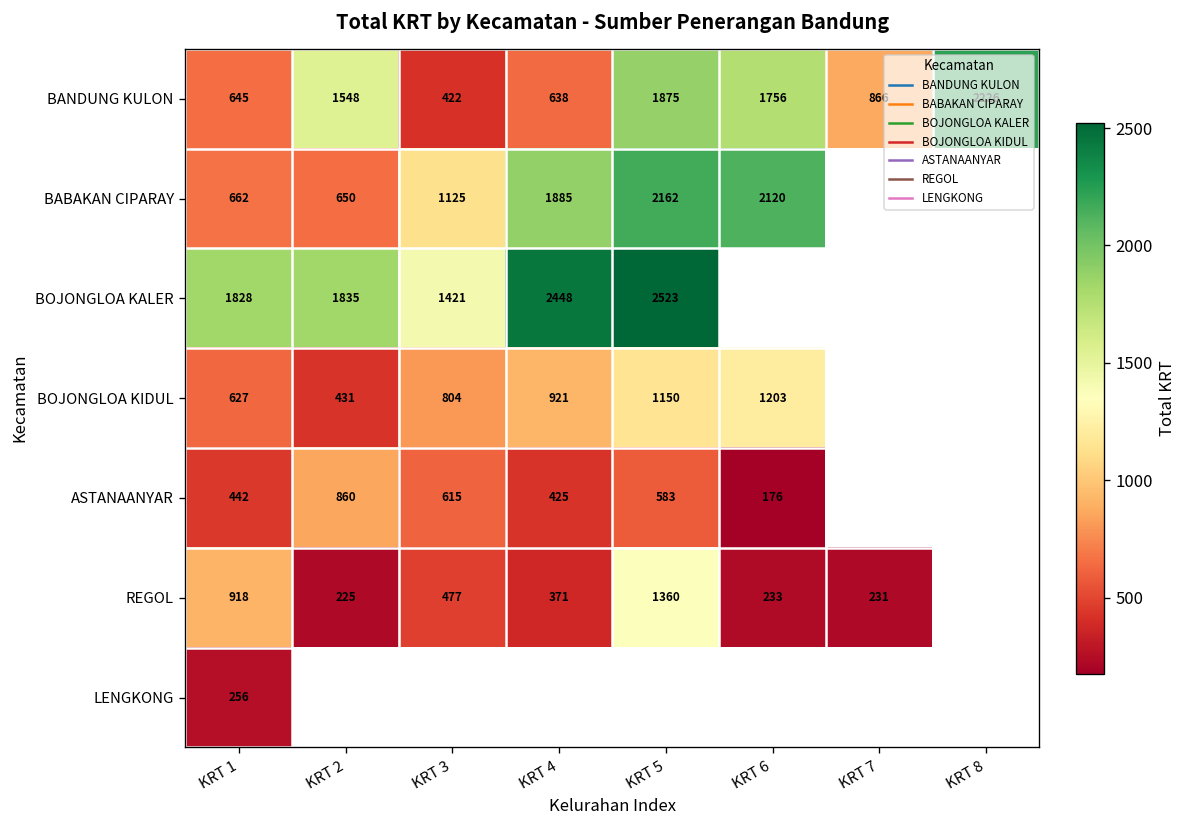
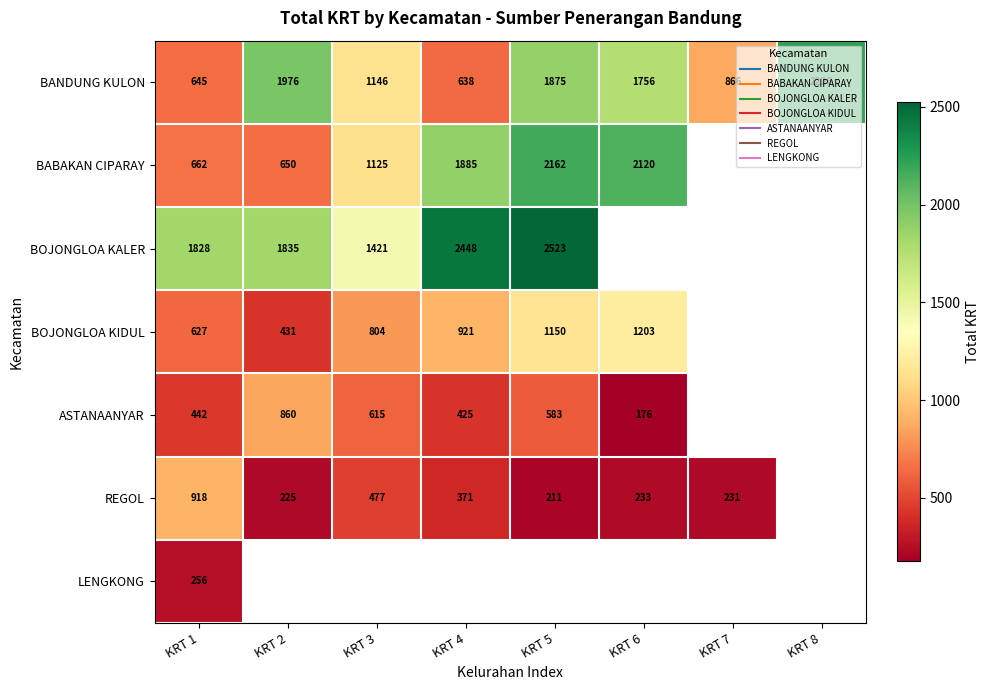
  {
    "BANDUNG KULON": {
      "KRT 1": 645,
-     "KRT 2": 1548,
-     "KRT 3": 422,
+     "KRT 2": 1976,
+     "KRT 3": 1146,
      "KRT 4": 638,
      "KRT 5": 1875,
      "KRT 6": 1756
    },
    "BABAKAN CIPARAY": {
      "KRT 1": 662,
      "KRT 2": 650,
      "KRT 3": 1125,
      "KRT 4": 1885,
      "KRT 5": 2162,
      "KRT 6": 2120
    },
    "BOJONGLOA KALER": {
      "KRT 1": 1828,
      "KRT 2": 1835,
      "KRT 3": 1421,
      "KRT 4": 2448,
      "KRT 5": 2523
    },
    "BOJONGLOA KIDUL": {
      "KRT 1": 627,
      "KRT 2": 431,
      "KRT 3": 804,
      "KRT 4": 921,
      "KRT 5": 1150,
      "KRT 6": 1203
    },
    "ASTANAANYAR": {
      "KRT 1": 442,
      "KRT 2": 860,
      "KRT 3": 615,
      "KRT 4": 425,
      "KRT 5": 583,
      "KRT 6": 176
    },
    "REGOL": {
      "KRT 1": 918,
      "KRT 2": 225,
      "KRT 3": 477,
      "KRT 4": 371,
-     "KRT 5": 1360,
+     "KRT 5": 211,
      "KRT 6": 233,
      "KRT 7": 231
    },
    "LENGKONG": {
      "KRT 1": 256
    }
  }
